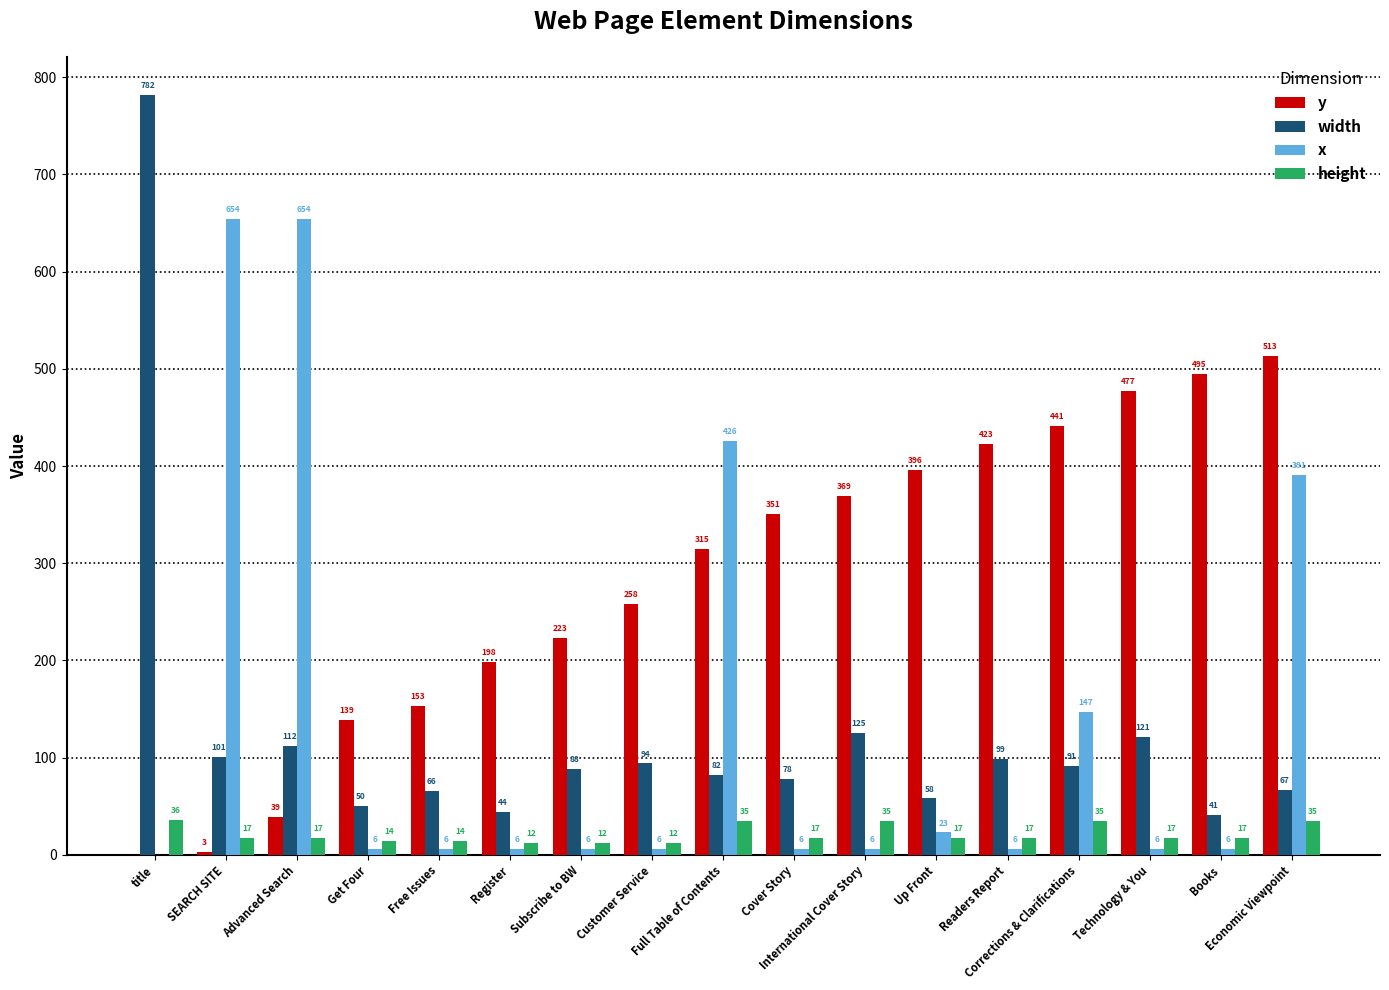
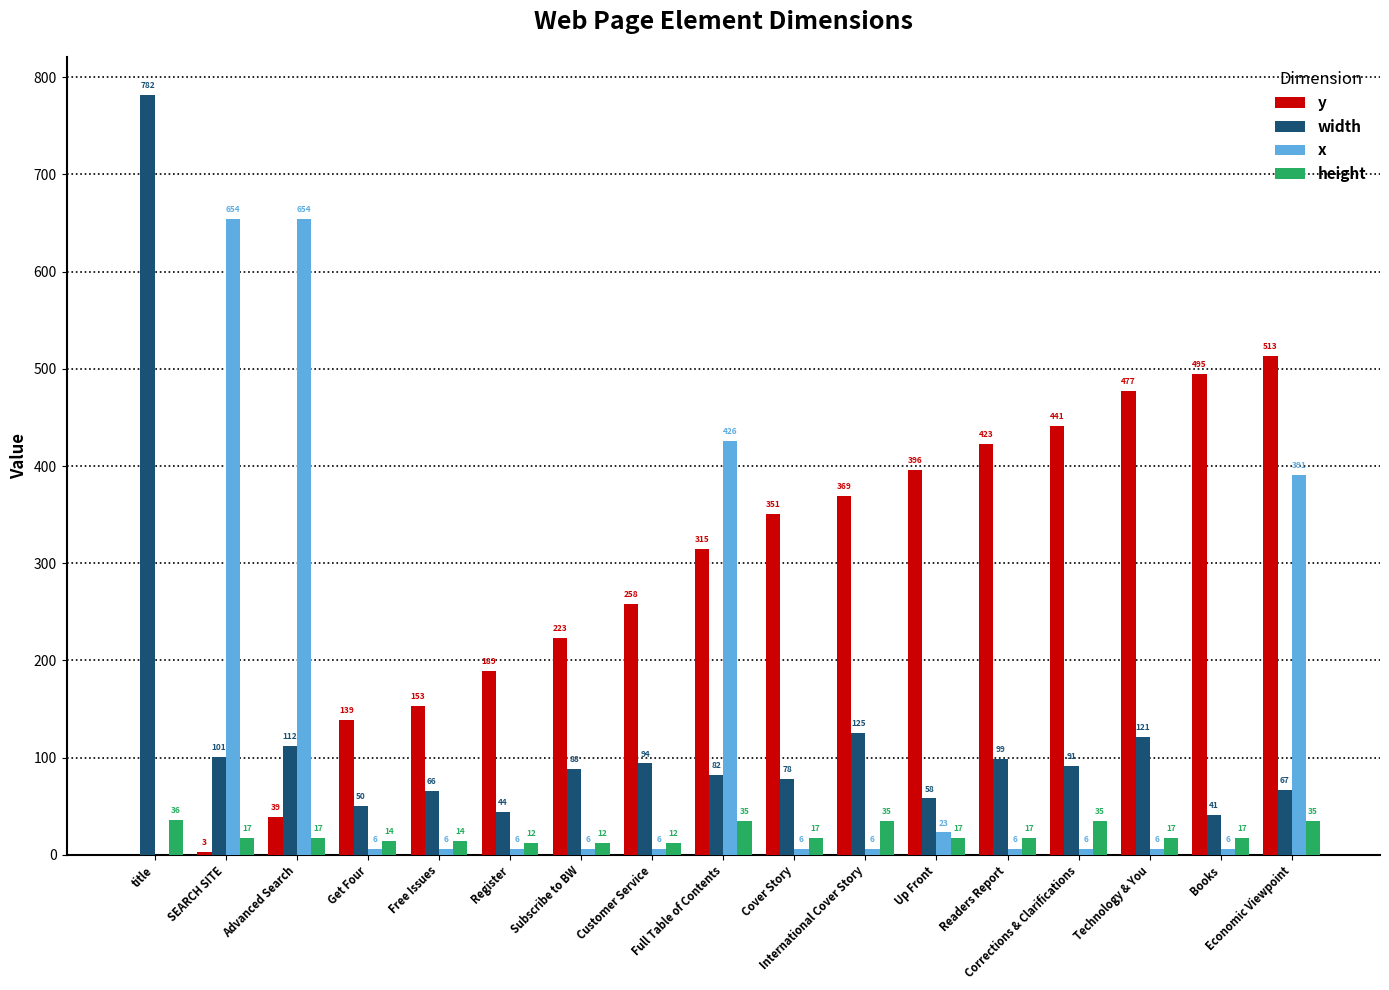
  {
    "y": {
      "SEARCH SITE": 3,
      "Advanced Search": 39,
      "Get Four": 139,
      "Free Issues": 153,
-     "Register": 198,
+     "Register": 189,
      "Subscribe to BW": 223,
      "Customer Service": 258,
      "Full Table of Contents": 315,
      "Cover Story": 351,
      "International Cover Story": 369,
      "Up Front": 396,
      "Readers Report": 423,
      "Corrections & Clarifications": 441,
      "Technology & You": 477,
      "Books": 495,
      "Economic Viewpoint": 513
    },
    "width": {
      "title": 782,
      "SEARCH SITE": 101,
      "Advanced Search": 112,
      "Get Four": 50,
      "Free Issues": 66,
      "Register": 44,
      "Subscribe to BW": 88,
      "Customer Service": 94,
      "Full Table of Contents": 82,
      "Cover Story": 78,
      "International Cover Story": 125,
      "Up Front": 58,
      "Readers Report": 99,
      "Corrections & Clarifications": 91,
      "Technology & You": 121,
      "Books": 41,
      "Economic Viewpoint": 67
    },
    "x": {
      "SEARCH SITE": 654,
      "Advanced Search": 654,
      "Get Four": 6,
      "Free Issues": 6,
      "Register": 6,
      "Subscribe to BW": 6,
      "Customer Service": 6,
      "Full Table of Contents": 426,
      "Cover Story": 6,
      "International Cover Story": 6,
      "Up Front": 23,
      "Readers Report": 6,
-     "Corrections & Clarifications": 147,
+     "Corrections & Clarifications": 6,
      "Technology & You": 6,
      "Books": 6,
      "Economic Viewpoint": 391
    },
    "height": {
      "title": 36,
      "SEARCH SITE": 17,
      "Advanced Search": 17,
      "Get Four": 14,
      "Free Issues": 14,
      "Register": 12,
      "Subscribe to BW": 12,
      "Customer Service": 12,
      "Full Table of Contents": 35,
      "Cover Story": 17,
      "International Cover Story": 35,
      "Up Front": 17,
      "Readers Report": 17,
      "Corrections & Clarifications": 35,
      "Technology & You": 17,
      "Books": 17,
      "Economic Viewpoint": 35
    }
  }
